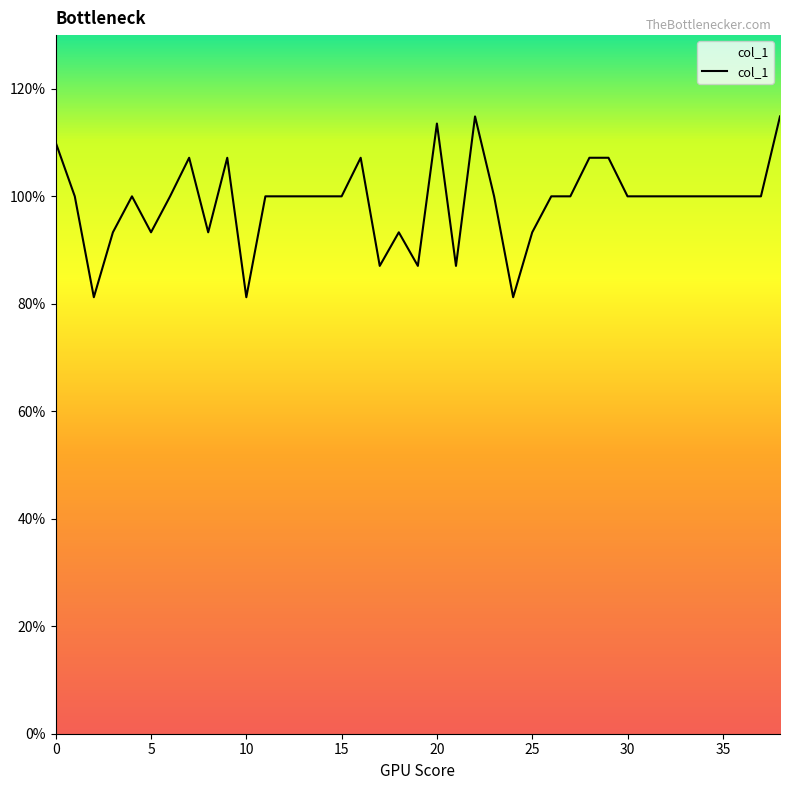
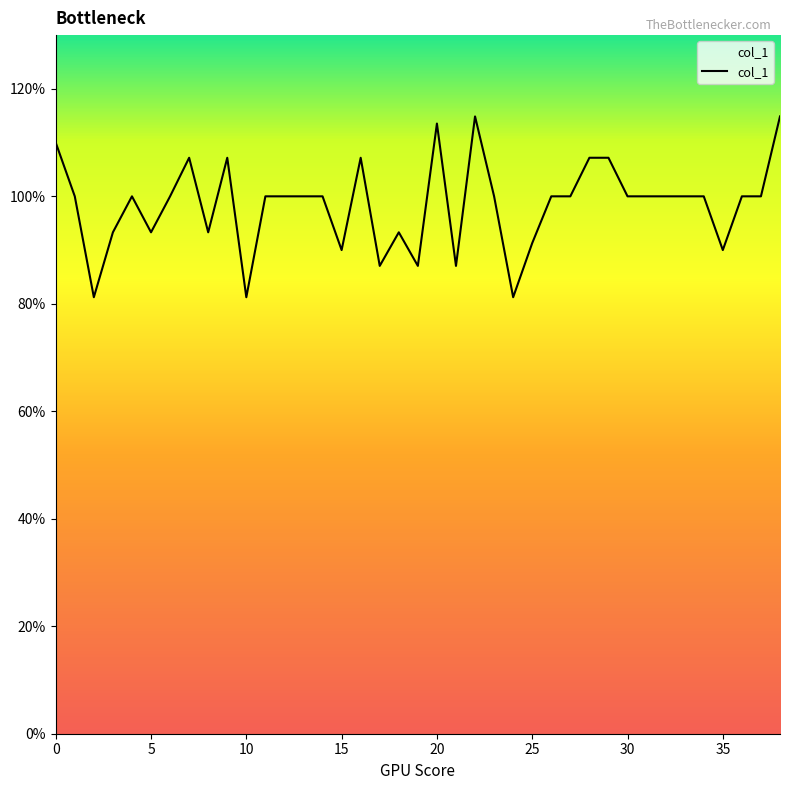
  {
    "0": "110%",
    "5": "93%",
    "10": "81%",
-   "15": "100%",
+   "15": "90%",
    "20": "114%",
-   "25": "93%",
+   "25": "91%",
    "30": "100%",
-   "35": "100%"
+   "35": "90%"
  }
